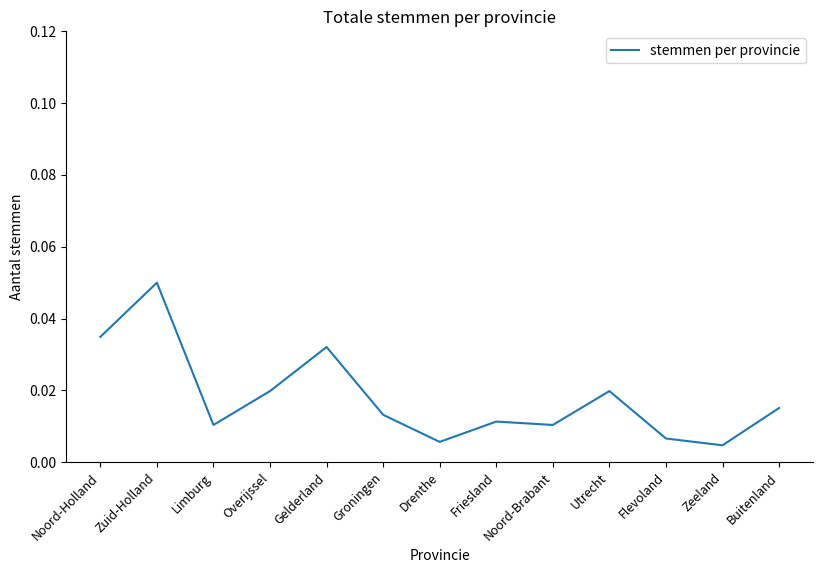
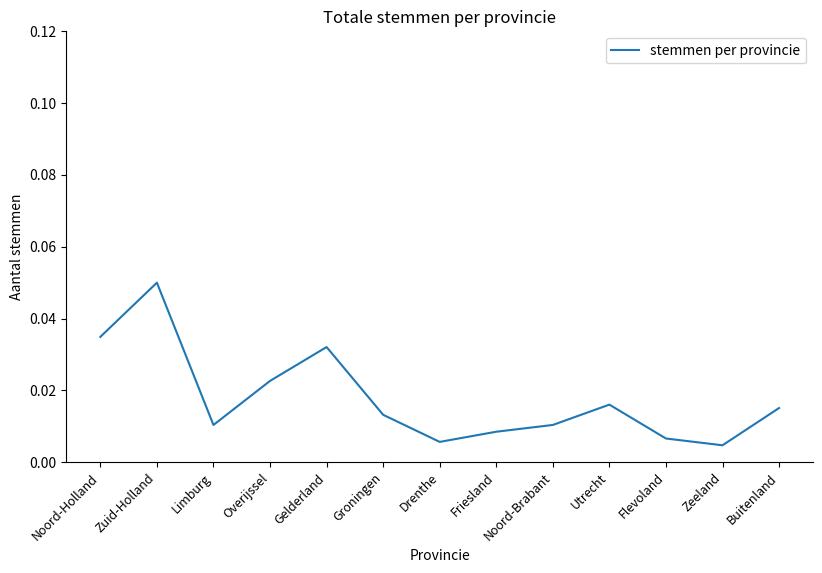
  {
    "Noord-Holland": 0.035,
    "Zuid-Holland": 0.050,
    "Limburg": 0.010,
-   "Overijssel": 0.020,
+   "Overijssel": 0.023,
    "Gelderland": 0.032,
    "Groningen": 0.013,
    "Drenthe": 0.006,
-   "Friesland": 0.011,
+   "Friesland": 0.008,
    "Noord-Brabant": 0.010,
-   "Utrecht": 0.020,
+   "Utrecht": 0.016,
    "Flevoland": 0.007,
    "Zeeland": 0.005,
    "Buitenland": 0.015
  }
